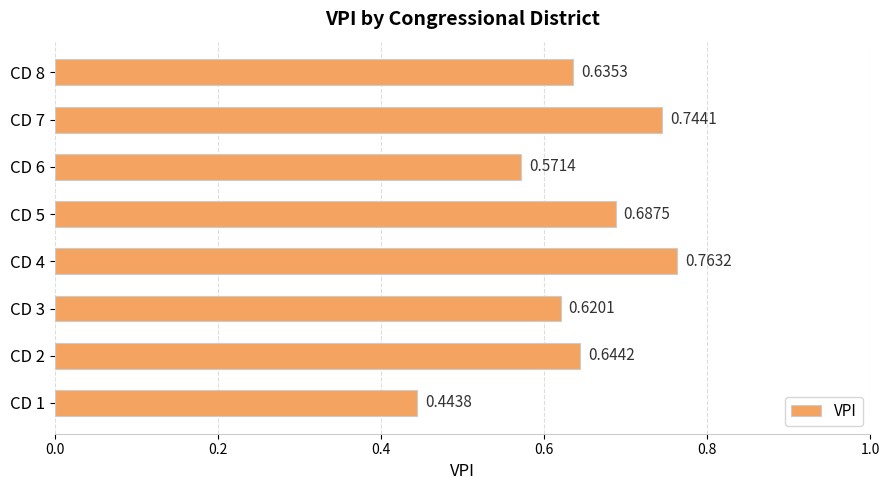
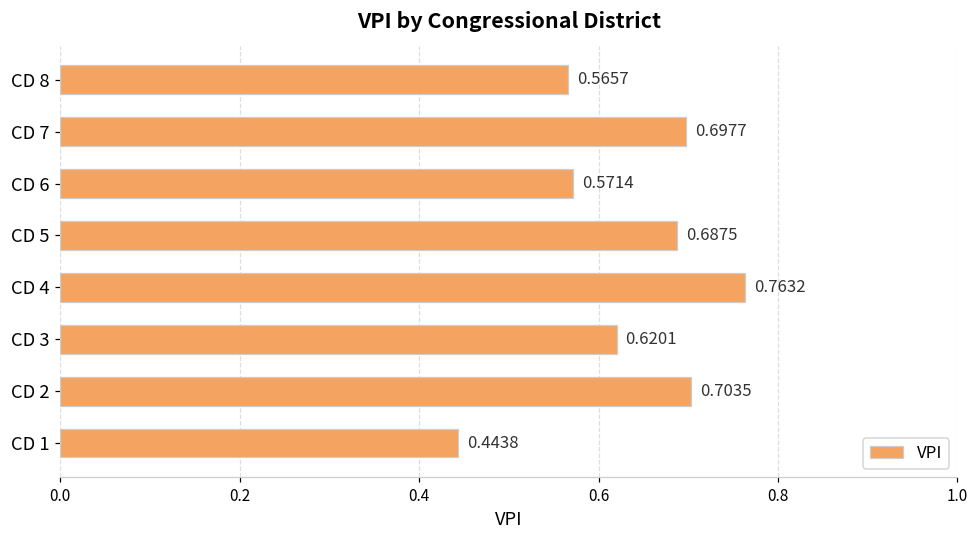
  {
-   "CD 8": 0.6353,
-   "CD 7": 0.7441,
+   "CD 8": 0.5657,
+   "CD 7": 0.6977,
    "CD 6": 0.5714,
    "CD 5": 0.6875,
    "CD 4": 0.7632,
    "CD 3": 0.6201,
-   "CD 2": 0.6442,
+   "CD 2": 0.7035,
    "CD 1": 0.4438
  }
